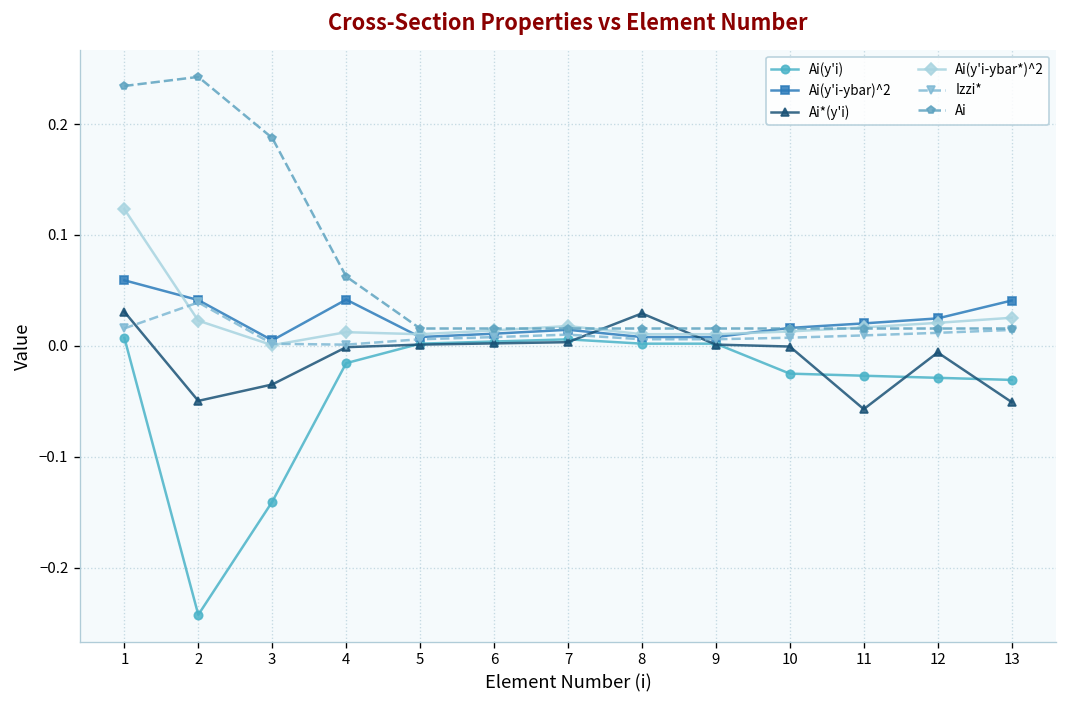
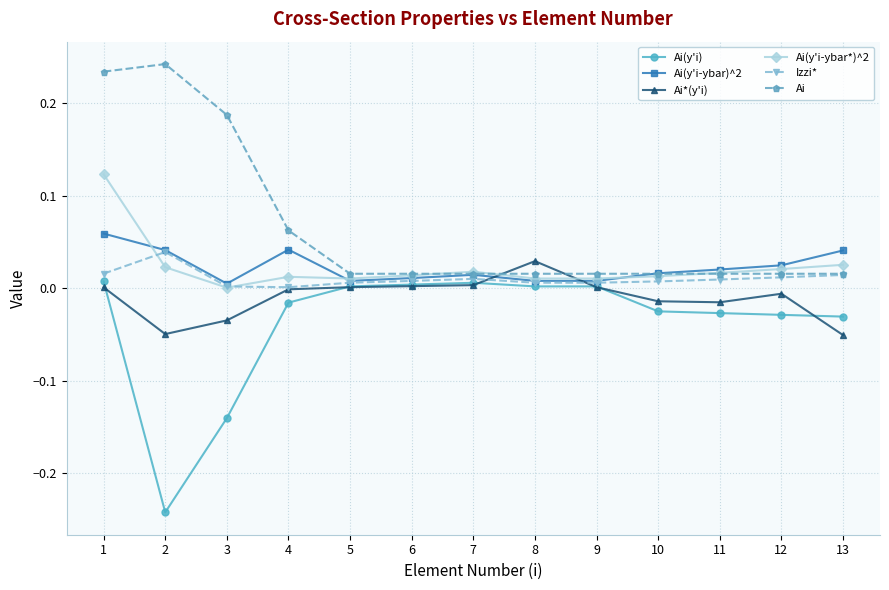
  {
    "Ai(y'i-ybar)^2": {
      "1": 0.06,
      "3": 0.00,
      "4": 0.04,
      "6": 0.01,
      "11": 0.02,
      "12": 0.02,
      "13": 0.04
    },
    "Ai*(y'i)": {
-     "1": 0.03,
+     "1": 0.00,
      "2": -0.05,
      "3": -0.03,
      "8": 0.03,
-     "10": 0.00,
-     "11": -0.06,
+     "10": -0.01,
+     "11": -0.02,
      "12": -0.01,
      "13": -0.05
    }
  }
